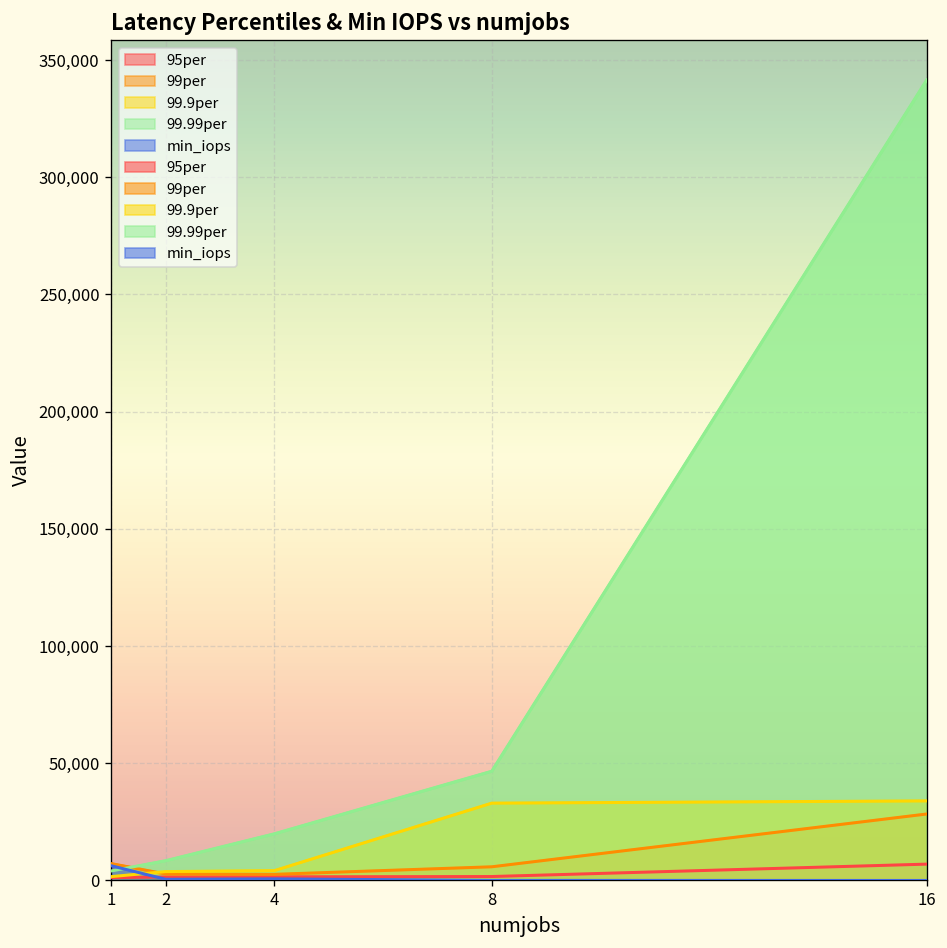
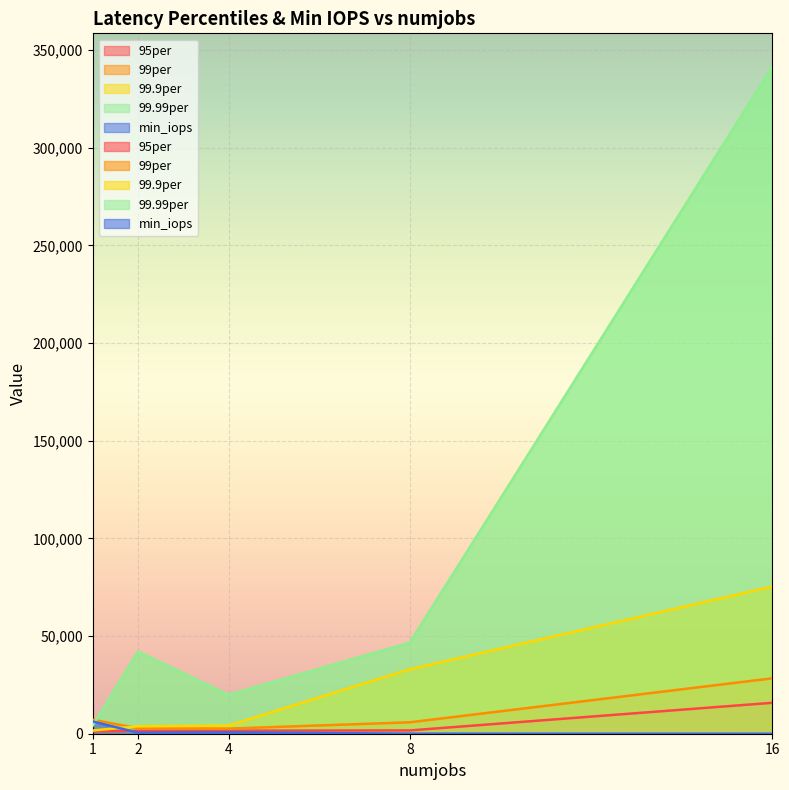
  {
    "95per": {
      "8": "2,000",
-     "16": "7,000"
+     "16": "16,000"
    },
    "99per": {
      "8": "6,000",
      "16": "28,000"
    },
    "99.9per": {
      "4": "4,000",
      "8": "33,000",
-     "16": "34,000"
+     "16": "75,000"
    },
    "99.99per": {
      "1": "4,000",
-     "2": "8,000",
+     "2": "42,000",
      "4": "20,000",
      "8": "47,000",
      "16": "341,000"
    },
    "min_iops": {
      "8": "0",
      "16": "0"
    }
  }
